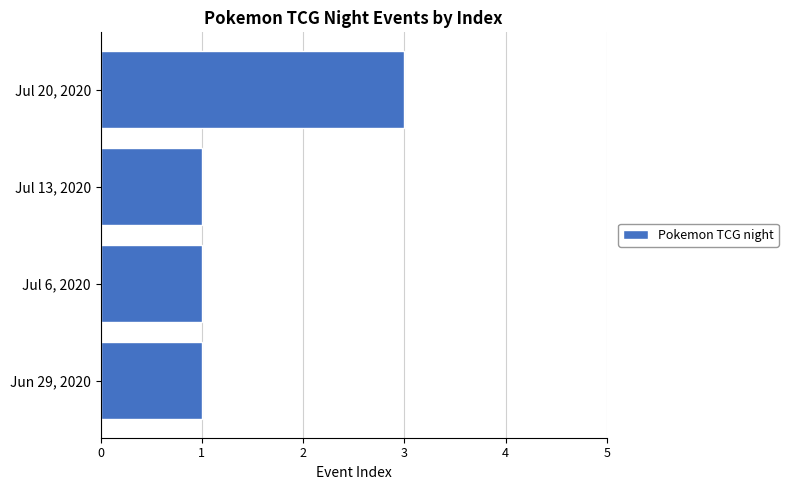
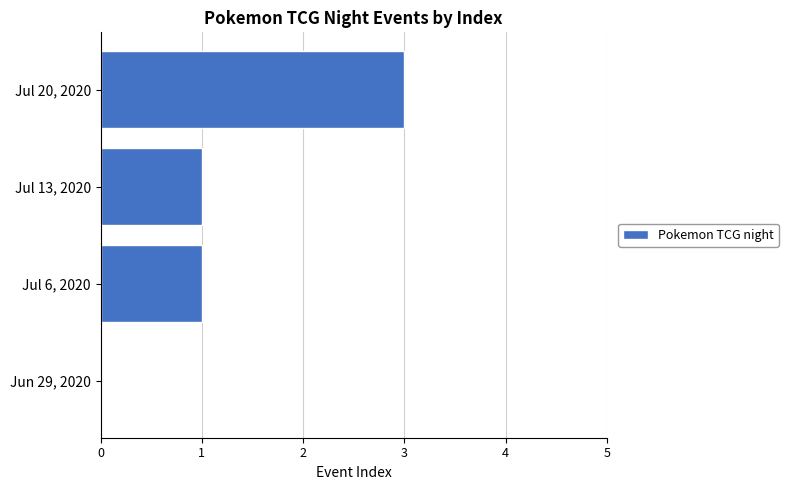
  {
    "Jul 20, 2020": 3,
    "Jul 13, 2020": 1,
    "Jul 6, 2020": 1,
-   "Jun 29, 2020": 1
+   "Jun 29, 2020": 0
  }
